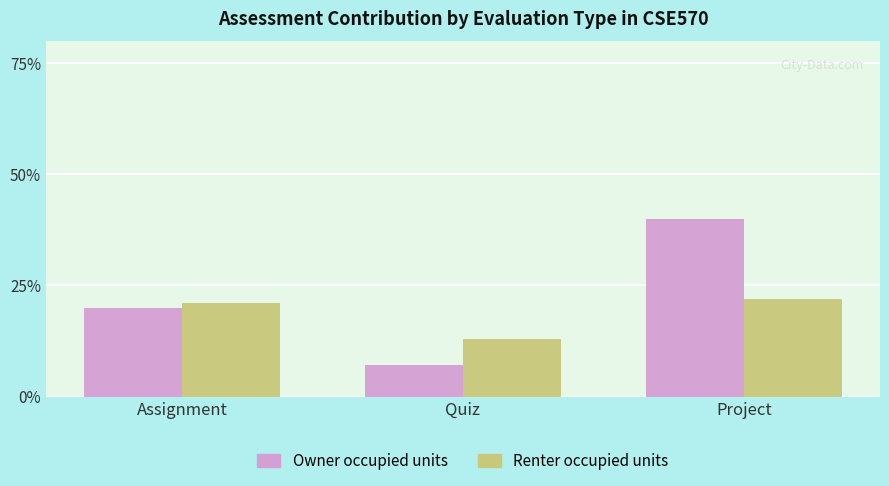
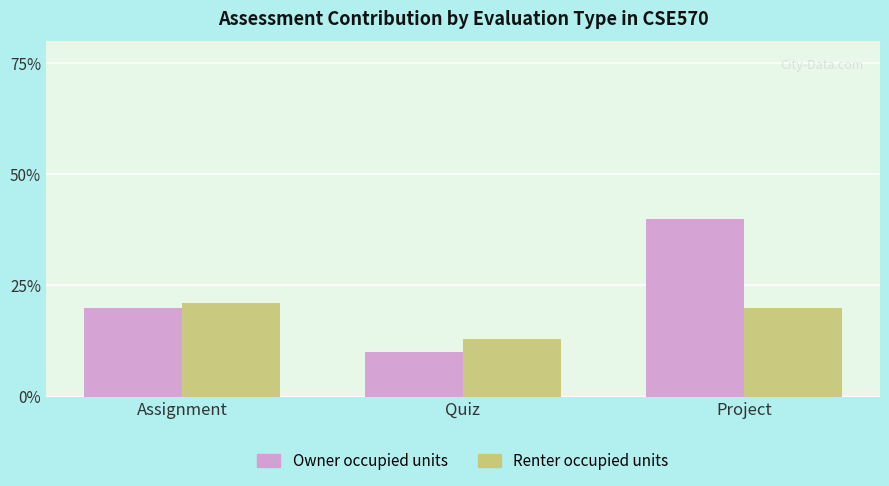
  {
    "Owner occupied units": {
      "Assignment": "20%",
-     "Quiz": "7%",
+     "Quiz": "10%",
      "Project": "40%"
    },
    "Renter occupied units": {
      "Assignment": "21%",
      "Quiz": "13%",
-     "Project": "22%"
+     "Project": "20%"
    }
  }
